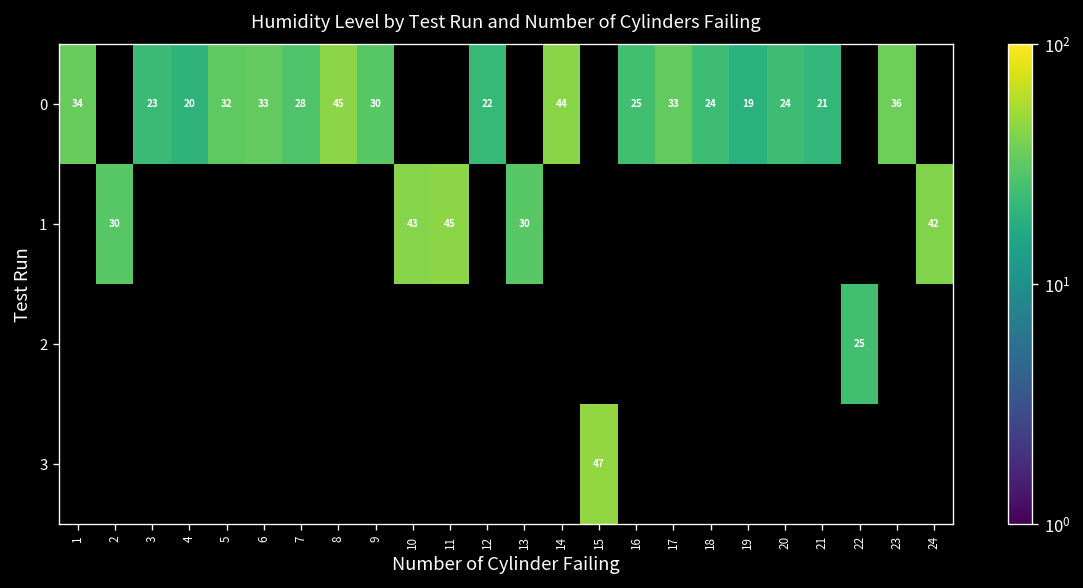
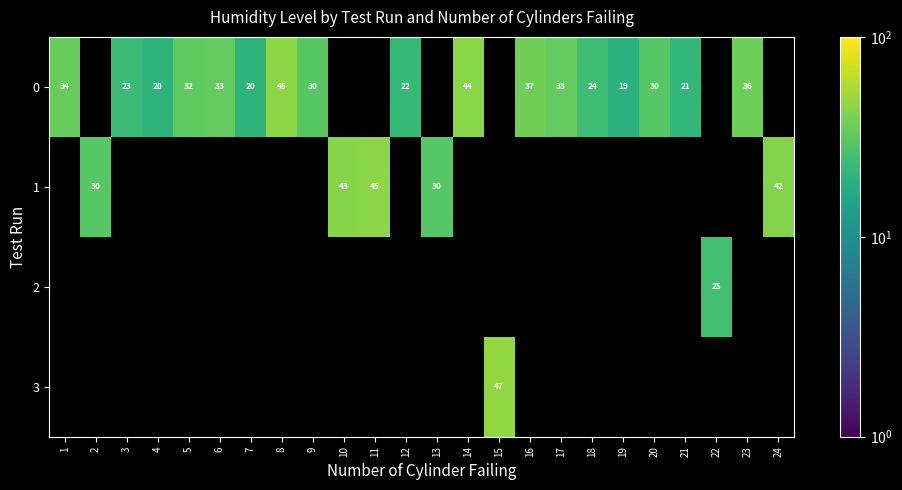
  {
    "0": {
      "1": 34,
      "3": 23,
      "4": 20,
      "5": 32,
      "6": 33,
-     "7": 28,
+     "7": 20,
      "8": 45,
      "9": 30,
      "12": 22,
      "14": 44,
-     "16": 25,
+     "16": 37,
      "17": 33,
      "18": 24,
      "19": 19,
-     "20": 24,
+     "20": 30,
      "21": 21,
      "23": 36
    },
    "1": {
      "2": 30,
      "10": 43,
      "11": 45,
      "13": 30,
      "24": 42
    },
    "2": {
      "22": 25
    },
    "3": {
      "15": 47
    }
  }
